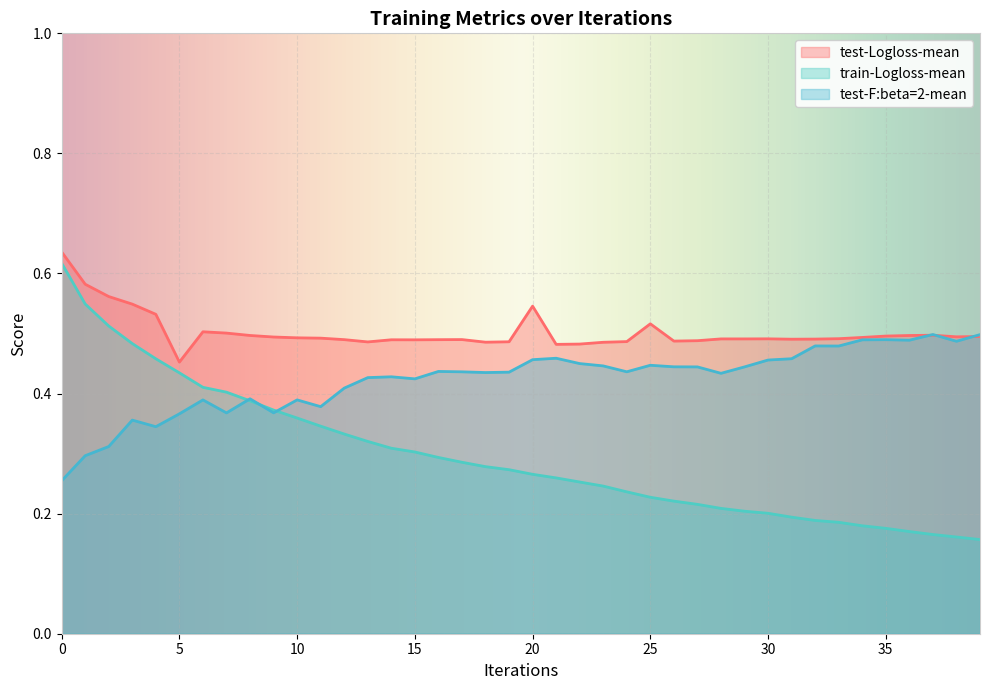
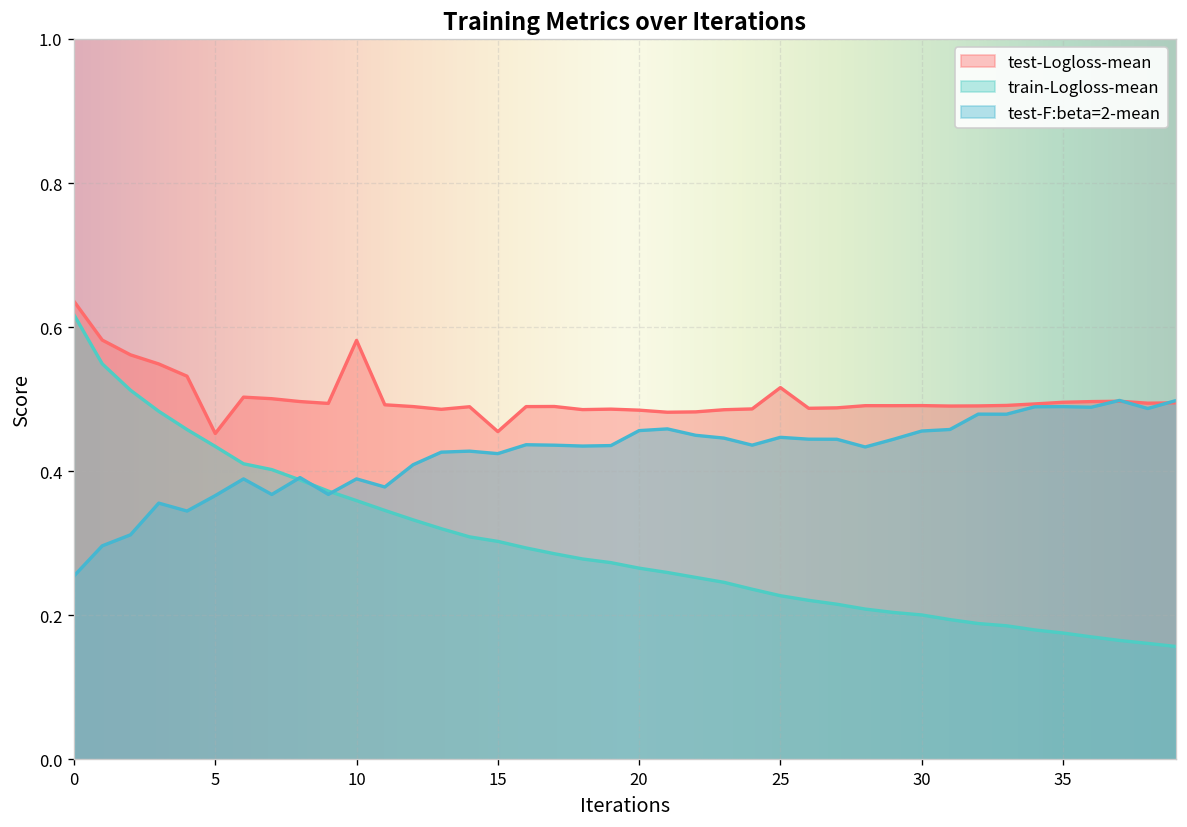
  {
    "test-Logloss-mean": {
      "0": 0.64,
      "5": 0.45,
-     "10": 0.49,
-     "15": 0.49,
-     "20": 0.55,
+     "10": 0.58,
+     "15": 0.46,
+     "20": 0.48,
      "25": 0.52,
      "30": 0.49,
      "35": 0.50
    }
  }
